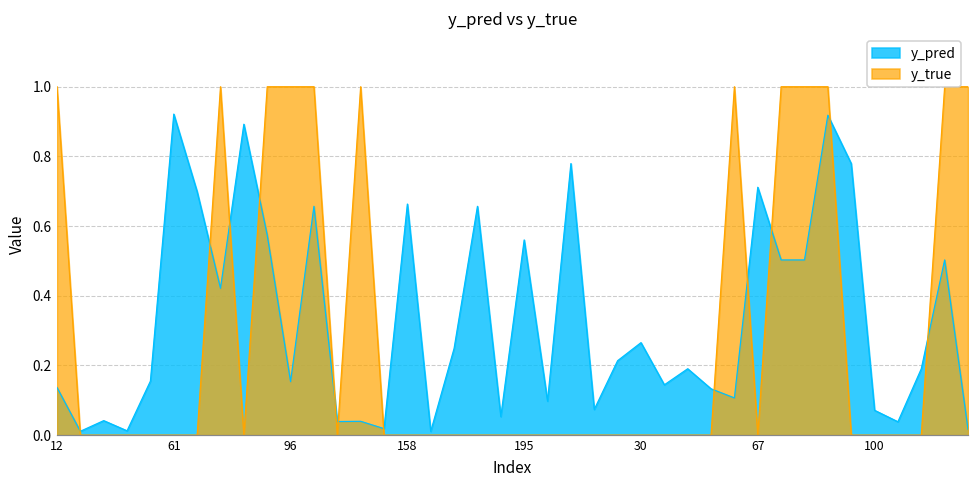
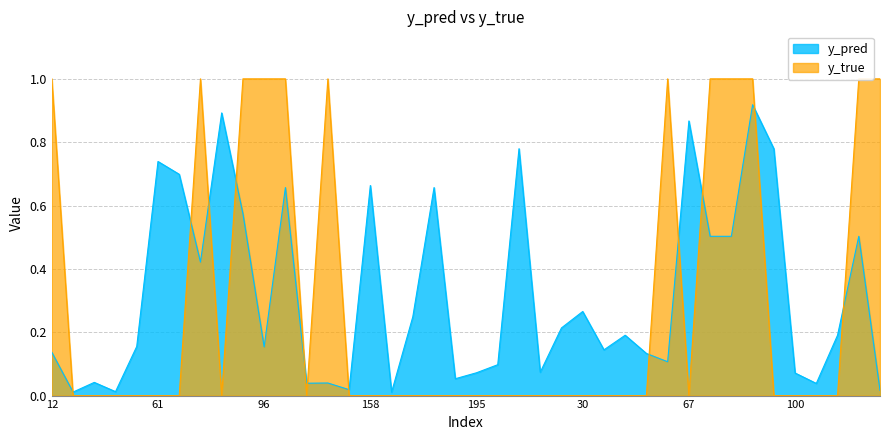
  {
    "y_pred": {
-     "61": 0.92,
+     "61": 0.74,
      "96": 0.15,
      "158": 0.66,
-     "195": 0.56,
+     "195": 0.07,
      "30": 0.27,
-     "67": 0.71,
+     "67": 0.87,
      "100": 0.07
    },
    "y_true": {
      "61": 0.00,
      "96": 1.00,
      "158": 0.00,
      "195": 0.00,
      "30": 0.00,
      "67": 0.00,
      "100": 0.00
    }
  }
